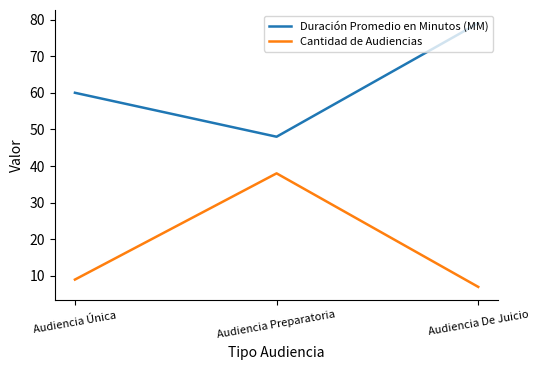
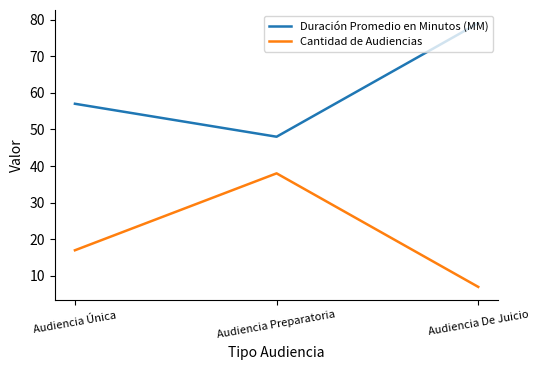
  {
    "Duración Promedio en Minutos (MM)": {
-     "Audiencia Única": 60,
+     "Audiencia Única": 57,
      "Audiencia Preparatoria": 48
    },
    "Cantidad de Audiencias": {
-     "Audiencia Única": 9,
+     "Audiencia Única": 17,
      "Audiencia Preparatoria": 38,
      "Audiencia De Juicio": 7
    }
  }
